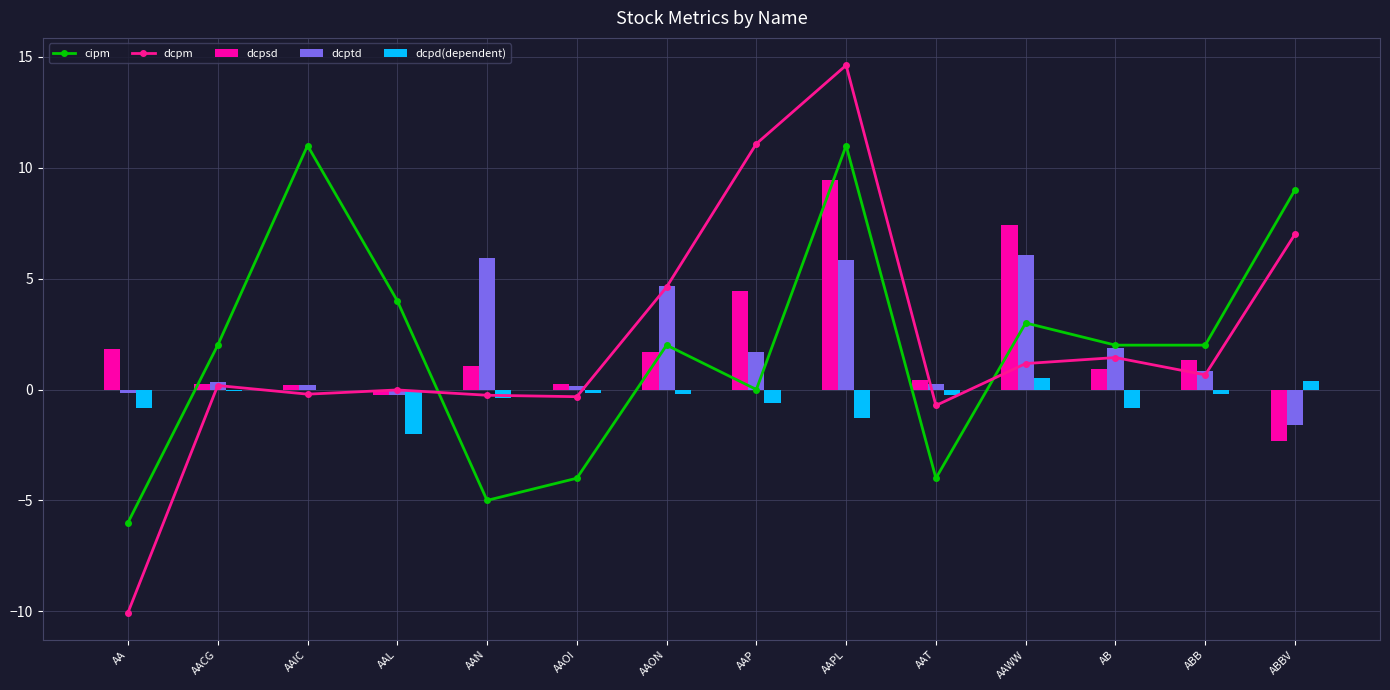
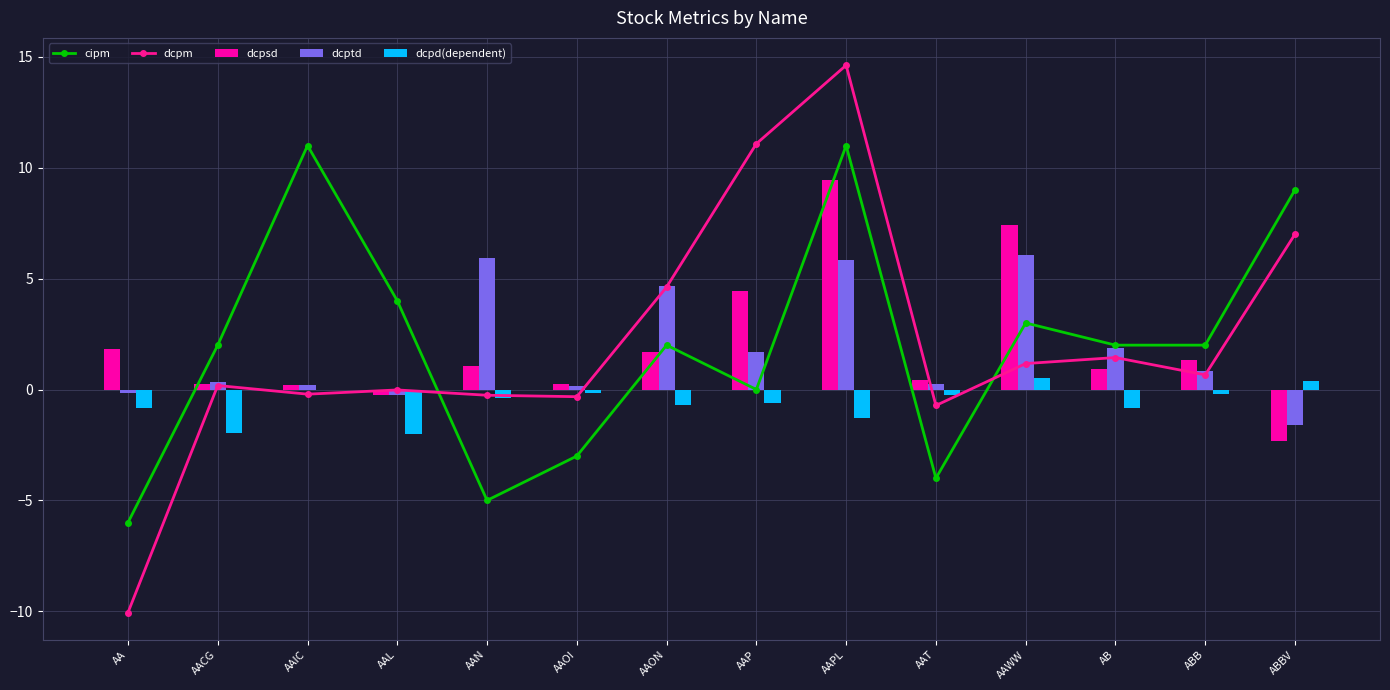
  {
    "cipm": {
      "AA": -6,
      "AACG": 2,
      "AAIC": 11,
      "AAL": 4,
      "AAN": -5,
-     "AAOI": -4,
+     "AAOI": -3,
      "AAON": 2,
      "AAP": 0,
      "AAPL": 11,
      "AAT": -4,
      "AAWW": 3,
      "AB": 2,
      "ABB": 2,
      "ABBV": 9
    },
    "dcptd": {
      "AA": -0.2,
      "AACG": 0.4,
      "AAIC": 0.2,
      "AAL": -0.3,
      "AAN": 5.9,
      "AAOI": 0.2,
      "AAON": 4.7,
      "AAP": 1.7,
      "AAPL": 5.9,
      "AAT": 0.3,
      "AAWW": 6.1,
      "AB": 1.9,
      "ABB": 0.8,
      "ABBV": -1.6
    },
    "dcpd(dependent)": {
      "AA": -0.8,
-     "AACG": 0.0,
+     "AACG": -1.9,
      "AAL": -2.0,
      "AAN": -0.4,
      "AAOI": -0.1,
-     "AAON": -0.2,
+     "AAON": -0.7,
      "AAP": -0.6,
      "AAPL": -1.3,
      "AAT": -0.2,
      "AAWW": 0.5,
      "AB": -0.8,
      "ABB": -0.2,
      "ABBV": 0.4
    }
  }
